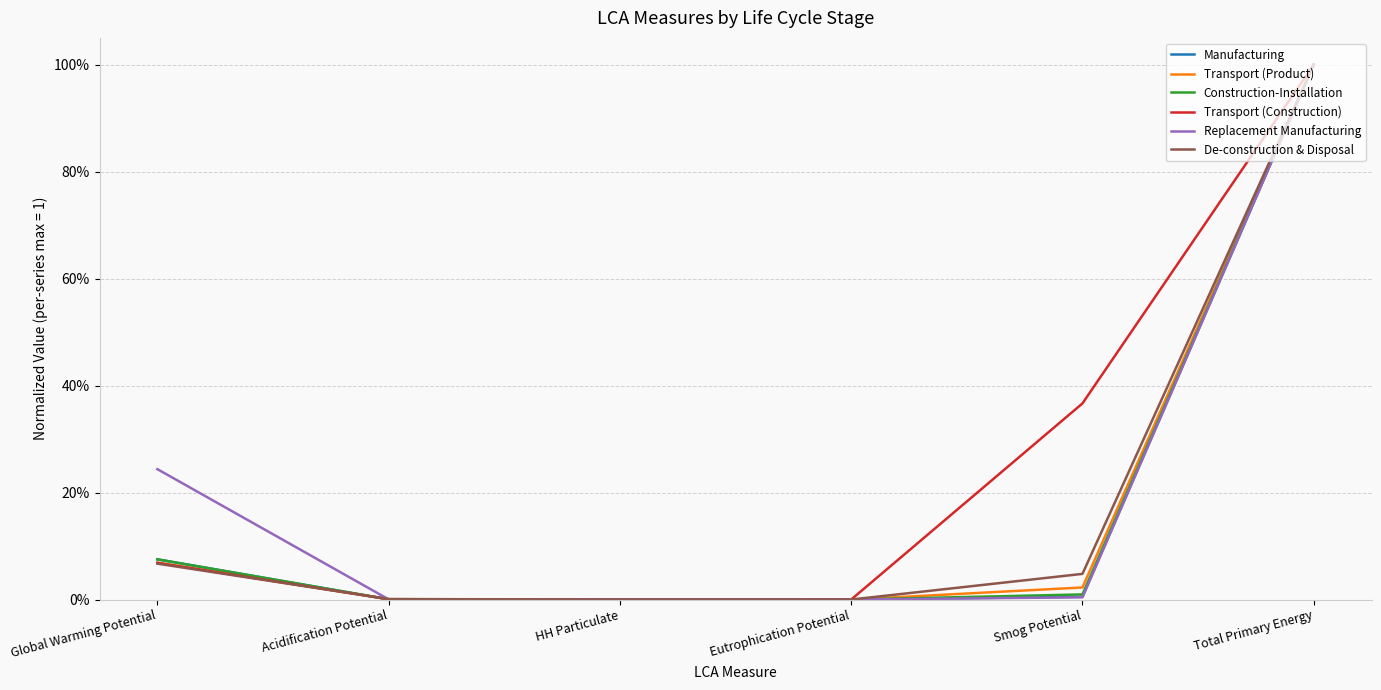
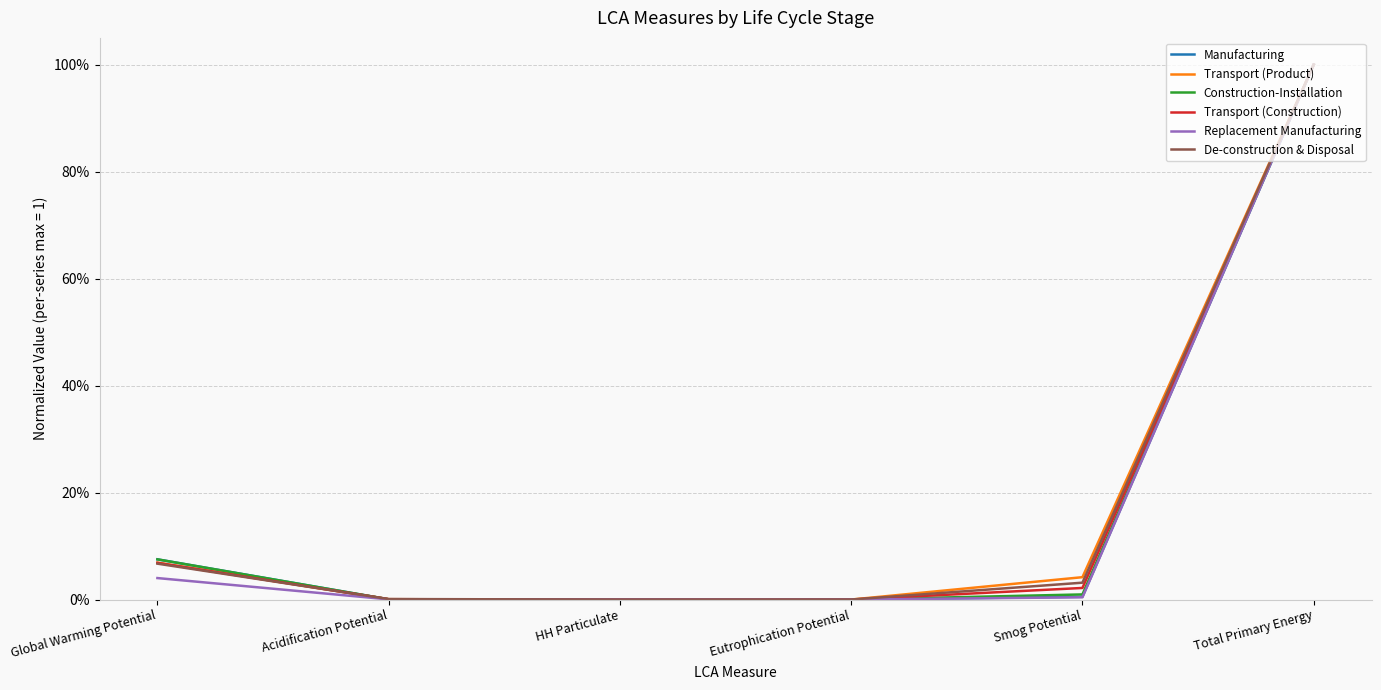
  {
    "Transport (Product)": {
-     "Smog Potential": "2%"
+     "Smog Potential": "4%"
    },
    "Transport (Construction)": {
-     "Smog Potential": "37%"
+     "Smog Potential": "2%"
    },
    "Replacement Manufacturing": {
-     "Global Warming Potential": "24%"
+     "Global Warming Potential": "4%"
    },
    "De-construction & Disposal": {
-     "Smog Potential": "5%"
+     "Smog Potential": "3%"
    }
  }
